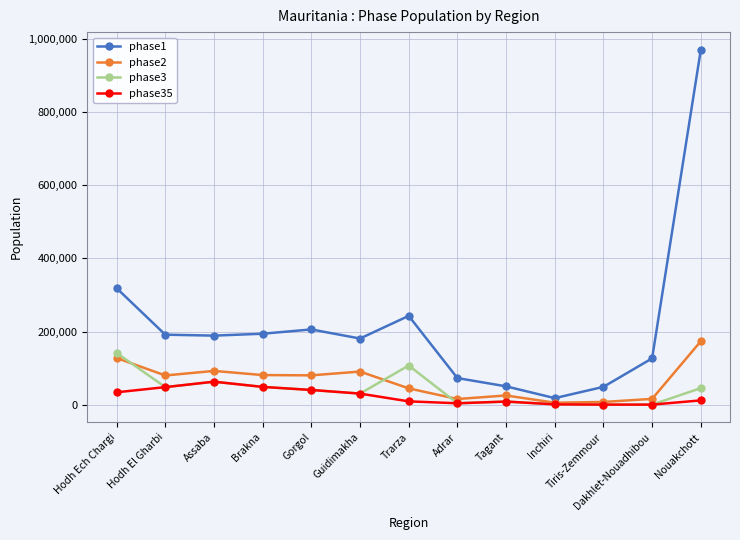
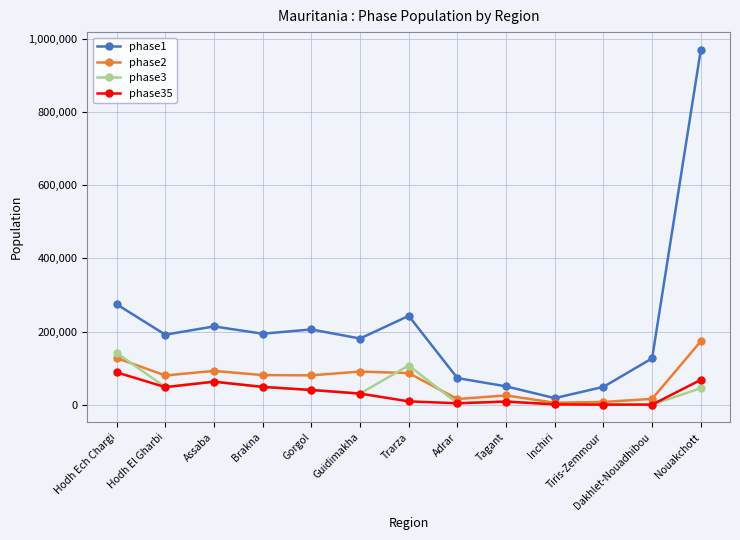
  {
    "phase1": {
-     "Hodh Ech Chargi": "320,000",
+     "Hodh Ech Chargi": "270,000",
      "Hodh El Gharbi": "190,000",
-     "Assaba": "190,000",
+     "Assaba": "210,000",
      "Brakna": "190,000",
      "Gorgol": "210,000",
      "Guidimakha": "180,000",
      "Trarza": "240,000",
      "Adrar": "70,000",
      "Tagant": "50,000",
      "Inchiri": "20,000",
      "Tiris-Zemmour": "50,000",
      "Dakhlet-Nouadhibou": "130,000",
      "Nouakchott": "970,000"
    },
    "phase2": {
      "Hodh Ech Chargi": "130,000",
      "Hodh El Gharbi": "80,000",
      "Assaba": "90,000",
      "Brakna": "80,000",
      "Gorgol": "80,000",
      "Guidimakha": "90,000",
-     "Trarza": "40,000",
+     "Trarza": "90,000",
      "Adrar": "20,000",
      "Tagant": "20,000",
      "Tiris-Zemmour": "10,000",
      "Dakhlet-Nouadhibou": "20,000",
      "Nouakchott": "170,000"
    },
    "phase3": {
      "Hodh Ech Chargi": "140,000",
      "Trarza": "110,000",
      "Nouakchott": "50,000"
    },
    "phase35": {
-     "Hodh Ech Chargi": "30,000",
+     "Hodh Ech Chargi": "90,000",
      "Trarza": "10,000",
-     "Nouakchott": "10,000"
+     "Nouakchott": "70,000"
    }
  }
